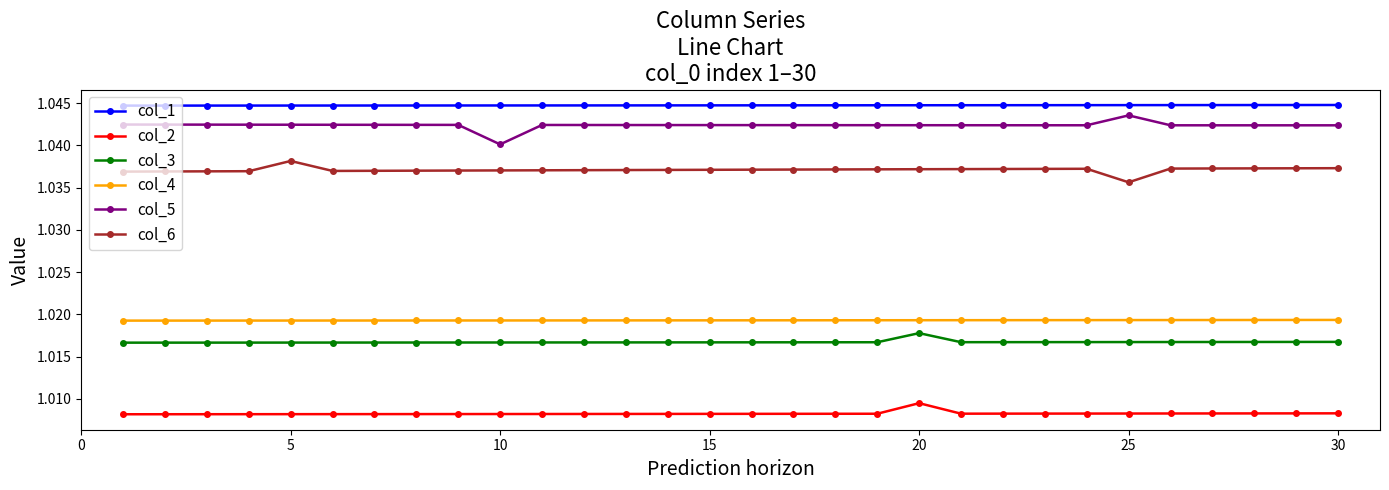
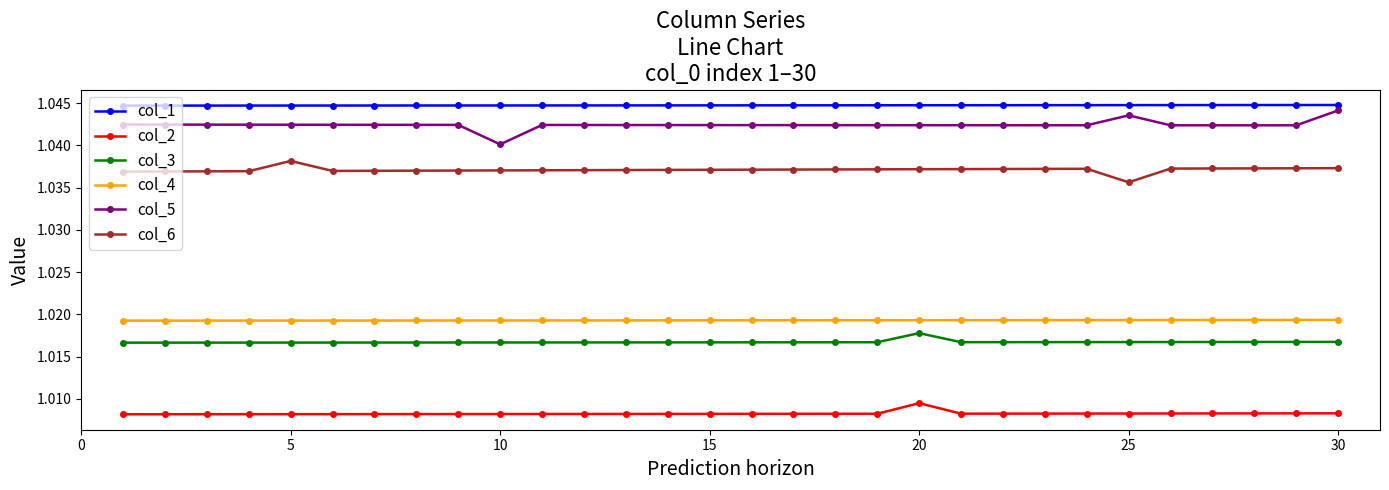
  {
    "col_1": {
      "5": 1.045,
      "10": 1.045,
      "15": 1.045,
      "20": 1.045,
      "25": 1.045,
      "30": 1.045
    },
    "col_2": {
      "5": 1.008,
      "10": 1.008,
      "15": 1.008,
      "20": 1.010,
      "25": 1.008,
      "30": 1.008
    },
    "col_3": {
      "5": 1.017,
      "10": 1.017,
      "15": 1.017,
      "20": 1.018,
      "25": 1.017,
      "30": 1.017
    },
    "col_4": {
      "5": 1.019,
      "10": 1.019,
      "15": 1.019,
      "20": 1.019,
      "25": 1.019,
      "30": 1.019
    },
    "col_5": {
      "5": 1.042,
      "10": 1.040,
      "15": 1.042,
      "20": 1.042,
      "25": 1.044,
-     "30": 1.042
+     "30": 1.044
    },
    "col_6": {
      "5": 1.038,
      "10": 1.037,
      "15": 1.037,
      "20": 1.037,
      "25": 1.036,
      "30": 1.037
    }
  }
